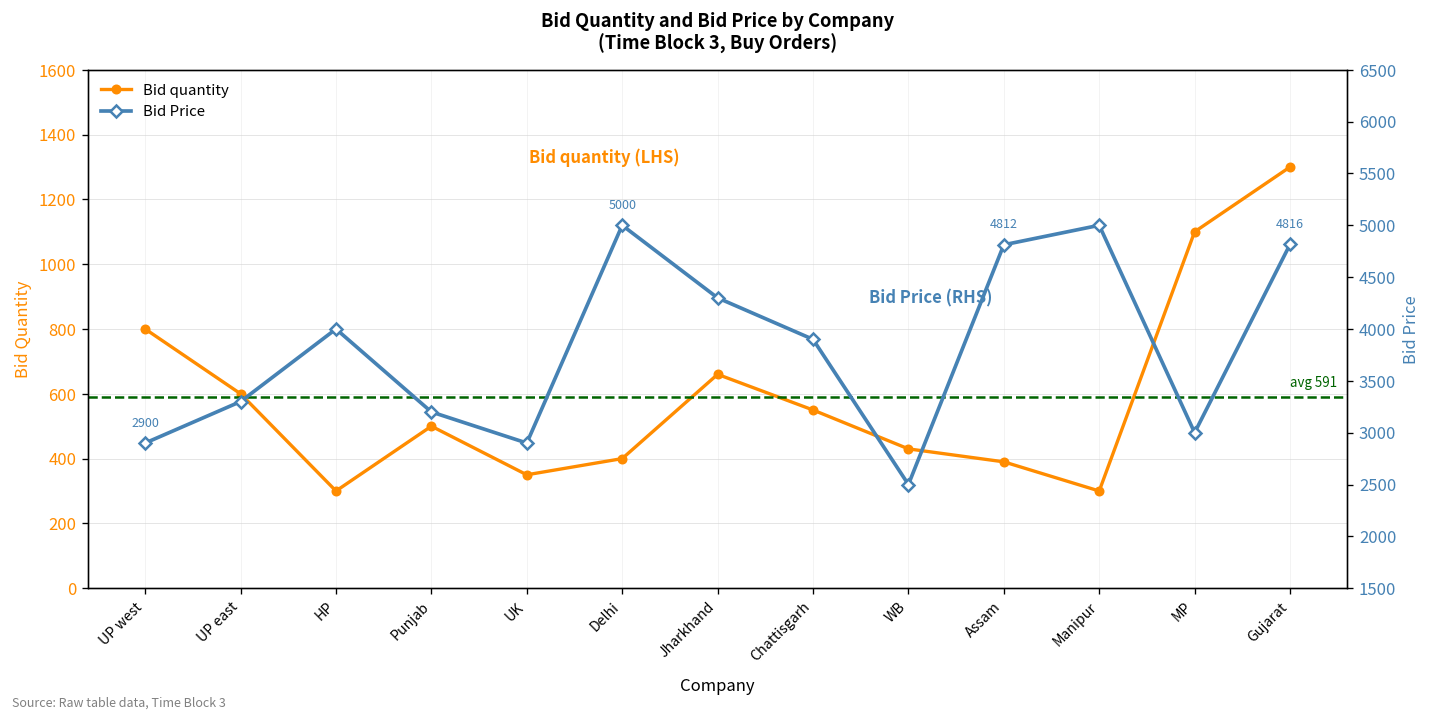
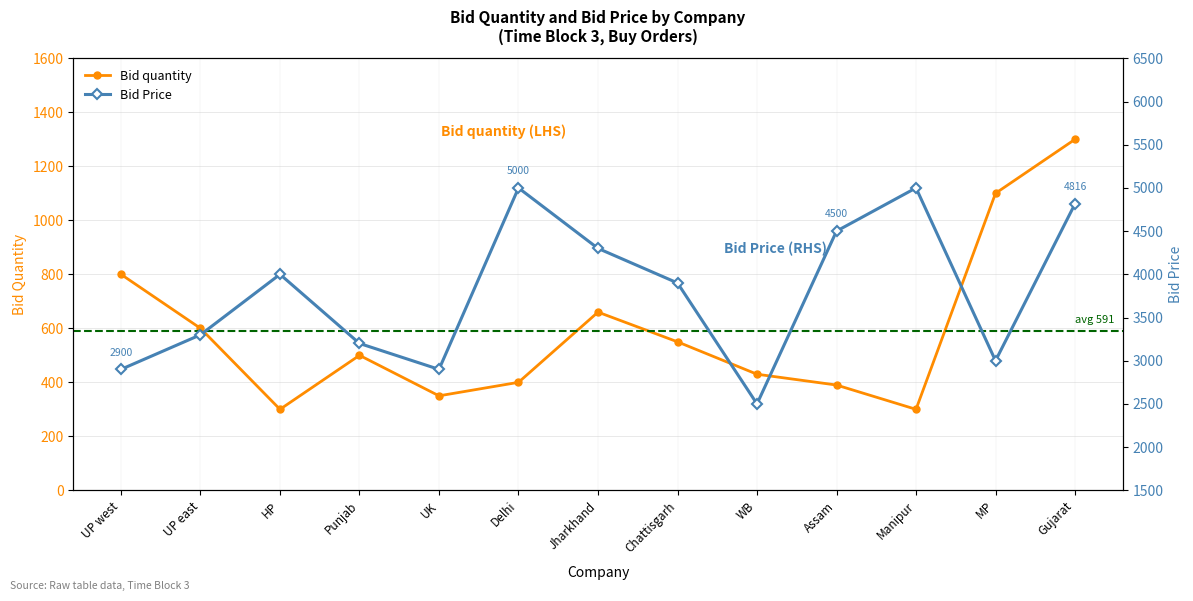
  {
    "Bid Price": {
      "UP west": 2900,
      "Delhi": 5000,
-     "Assam": 4812,
+     "Assam": 4500,
      "Gujarat": 4816
    }
  }
